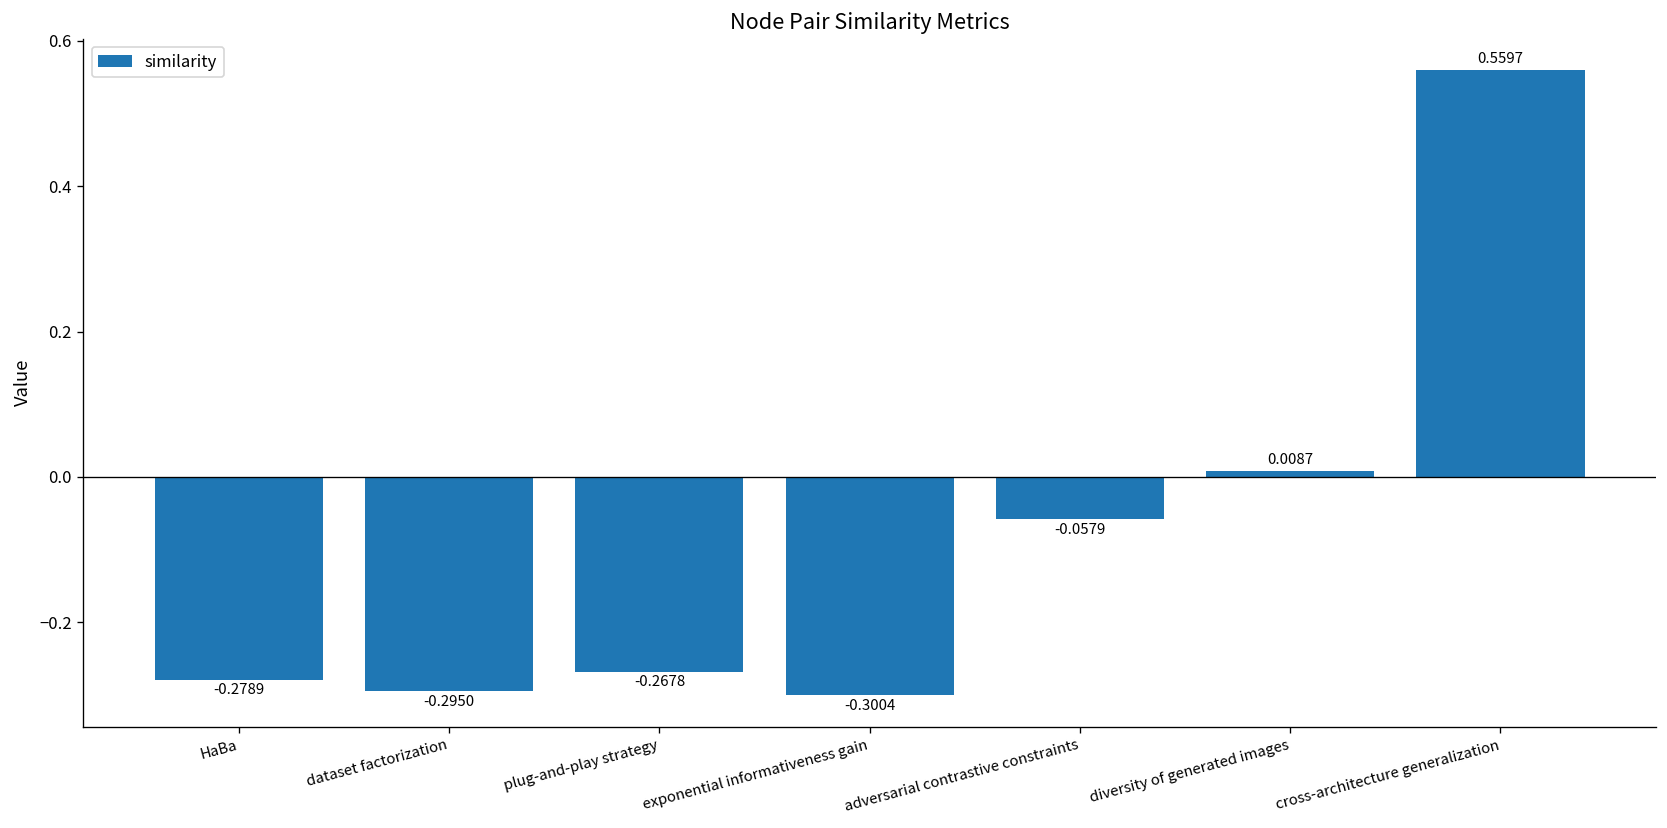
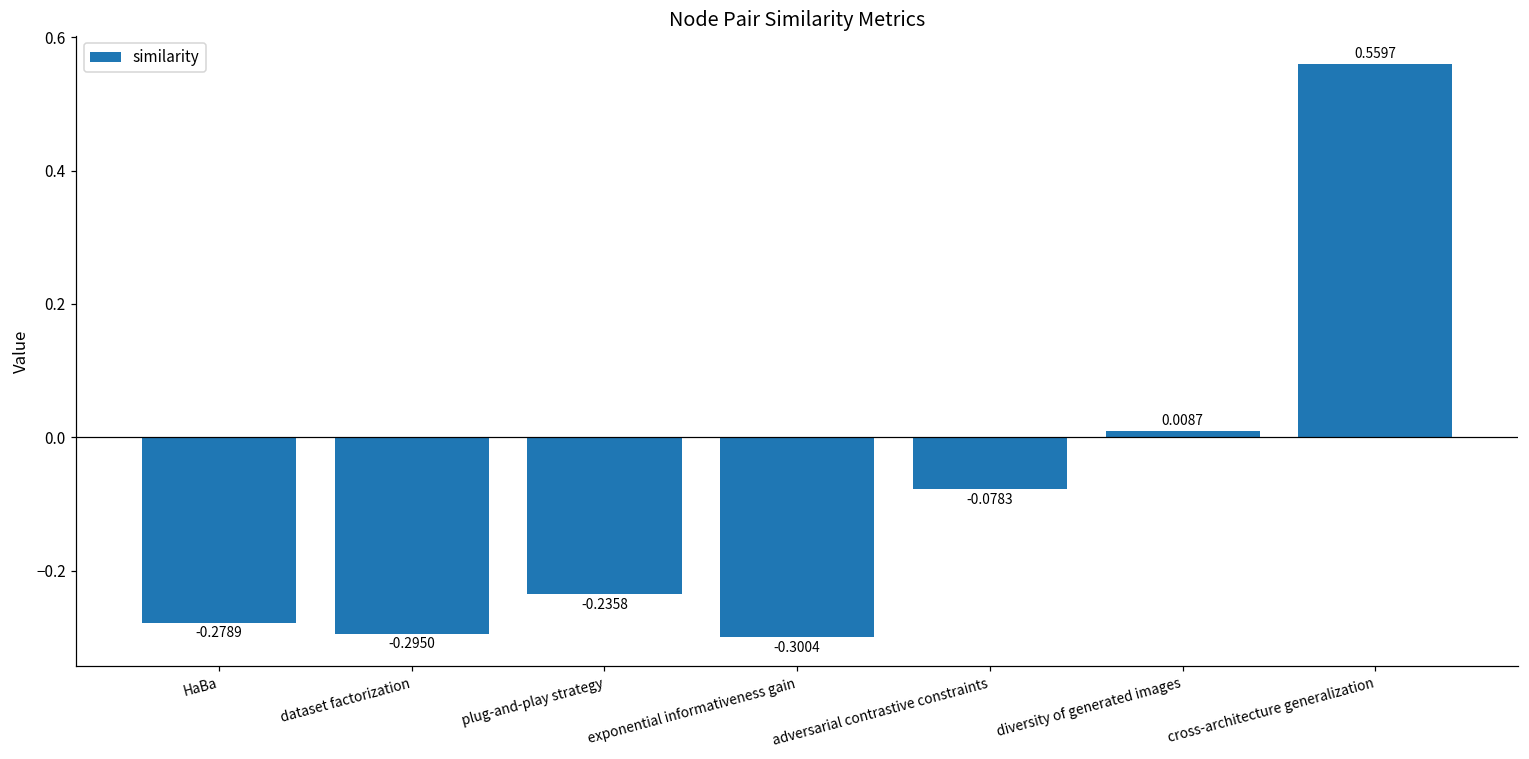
  {
    "HaBa": -0.2789,
    "dataset factorization": -0.2950,
-   "plug-and-play strategy": -0.2678,
+   "plug-and-play strategy": -0.2358,
    "exponential informativeness gain": -0.3004,
-   "adversarial contrastive constraints": -0.0579,
+   "adversarial contrastive constraints": -0.0783,
    "diversity of generated images": 0.0087,
    "cross-architecture generalization": 0.5597
  }
